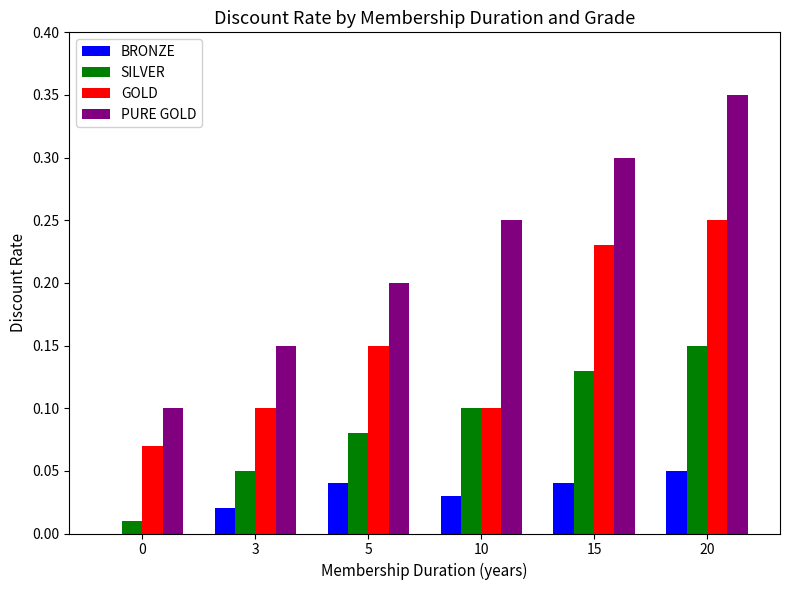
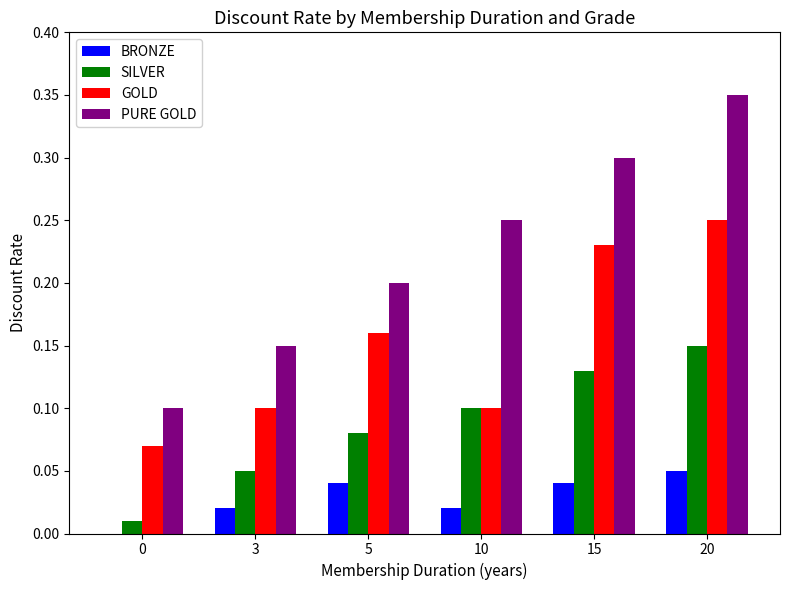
  {
    "BRONZE": {
      "0": 0.00,
      "3": 0.02,
      "5": 0.04,
-     "10": 0.03,
+     "10": 0.02,
      "15": 0.04,
      "20": 0.05
    },
    "SILVER": {
      "0": 0.01,
      "3": 0.05,
      "5": 0.08,
      "10": 0.10,
      "15": 0.13,
      "20": 0.15
    },
    "GOLD": {
      "0": 0.07,
      "3": 0.10,
-     "5": 0.15,
+     "5": 0.16,
      "10": 0.10,
      "15": 0.23,
      "20": 0.25
    },
    "PURE GOLD": {
      "0": 0.10,
      "3": 0.15,
      "5": 0.20,
      "10": 0.25,
      "15": 0.30,
      "20": 0.35
    }
  }
